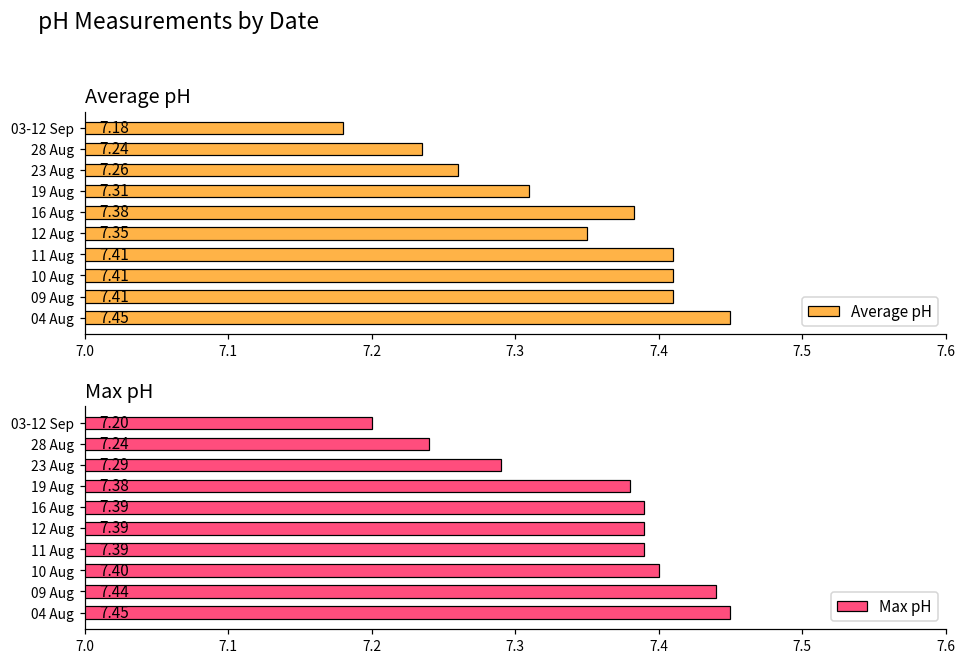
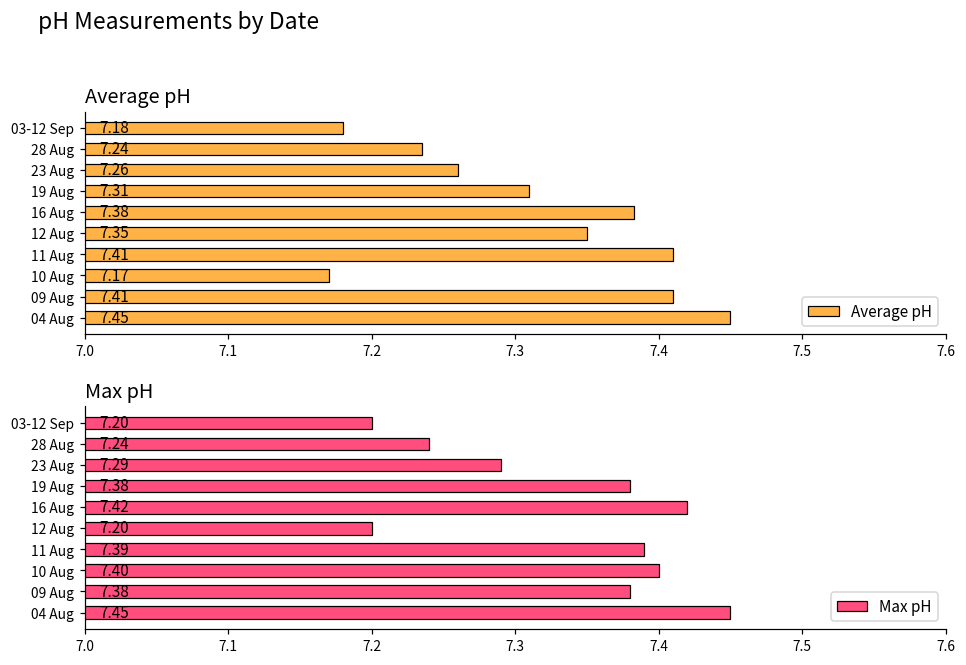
  {
    "Average pH": {
      "03-12 Sep": 7.18,
      "28 Aug": 7.24,
      "23 Aug": 7.26,
      "19 Aug": 7.31,
      "16 Aug": 7.38,
      "12 Aug": 7.35,
      "11 Aug": 7.41,
-     "10 Aug": 7.41,
+     "10 Aug": 7.17,
      "09 Aug": 7.41,
      "04 Aug": 7.45
    },
    "Max pH": {
      "03-12 Sep": 7.20,
      "28 Aug": 7.24,
      "23 Aug": 7.29,
      "19 Aug": 7.38,
-     "16 Aug": 7.39,
-     "12 Aug": 7.39,
+     "16 Aug": 7.42,
+     "12 Aug": 7.20,
      "11 Aug": 7.39,
      "10 Aug": 7.40,
-     "09 Aug": 7.44,
+     "09 Aug": 7.38,
      "04 Aug": 7.45
    }
  }
